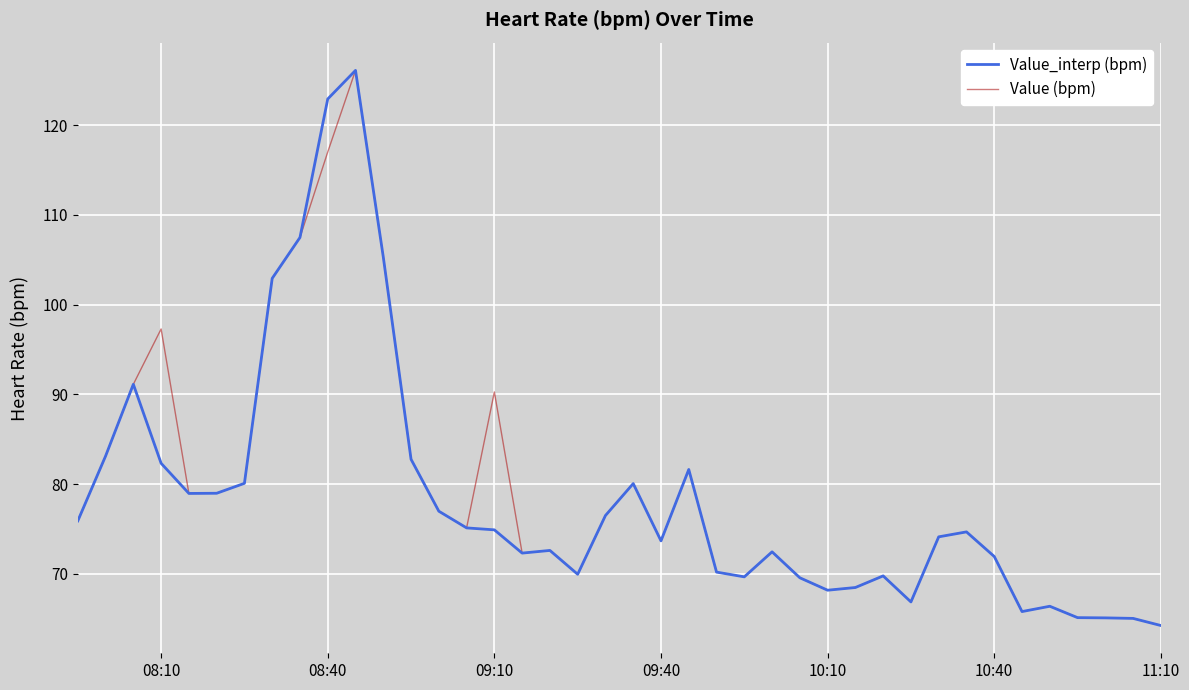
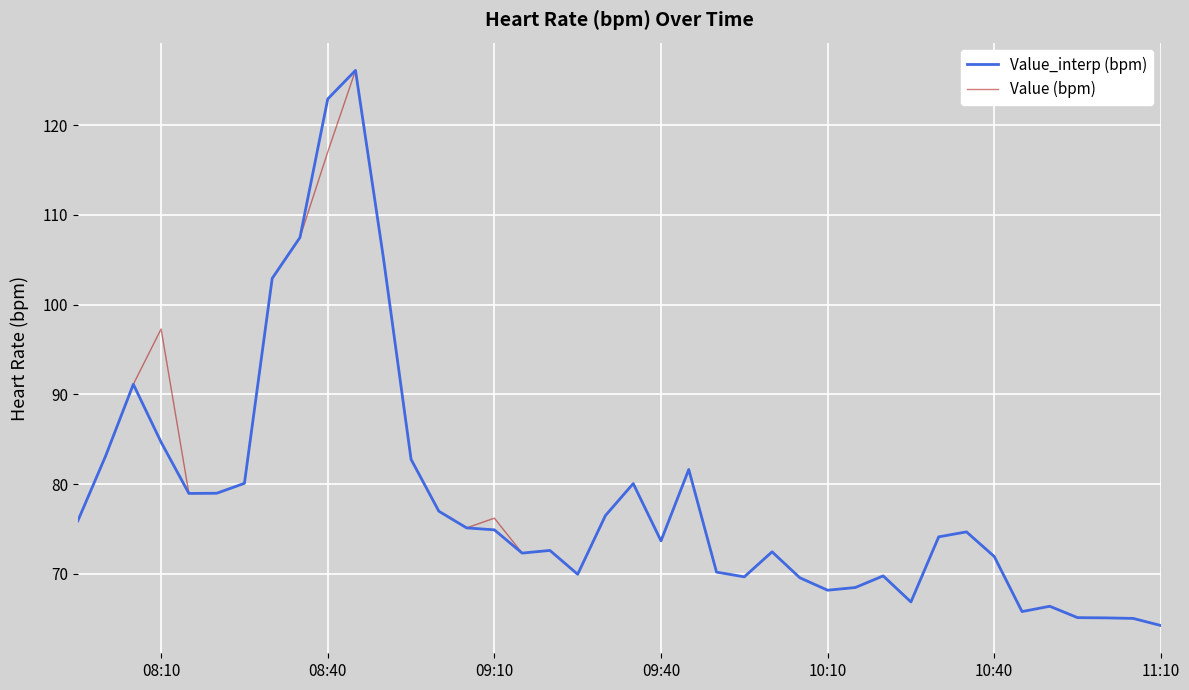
  {
    "Value_interp (bpm)": {
-     "08:10": 82,
+     "08:10": 85,
      "08:40": 123,
      "09:10": 75
    },
    "Value (bpm)": {
      "08:10": 97,
      "08:40": 117,
-     "09:10": 90
+     "09:10": 76
    }
  }
